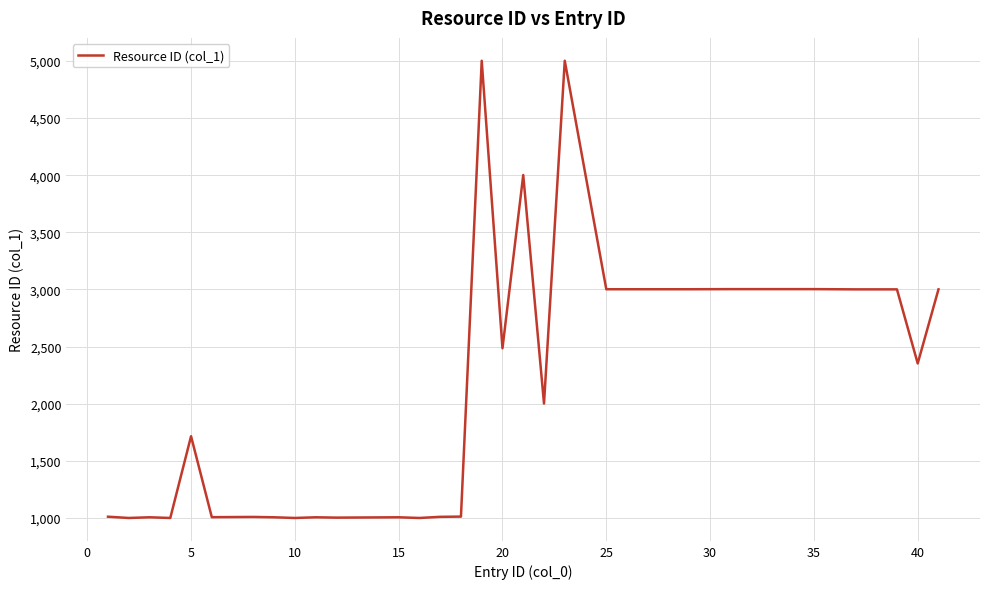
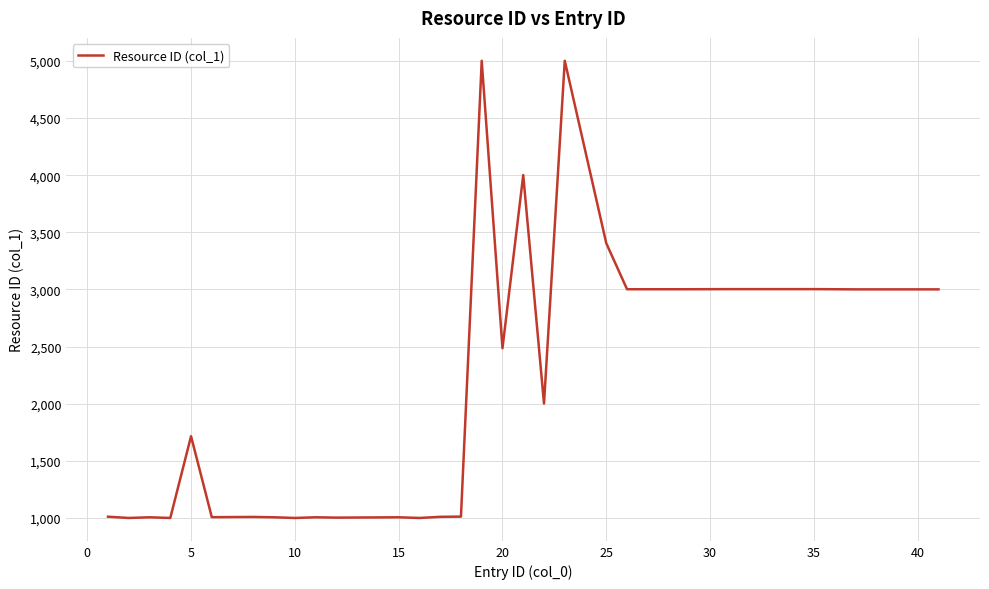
  {
    "5": "1,720",
    "10": "1,000",
    "15": "1,010",
    "20": "2,490",
-   "25": "3,000",
+   "25": "3,400",
    "35": "3,000",
-   "40": "2,350"
+   "40": "3,000"
  }
